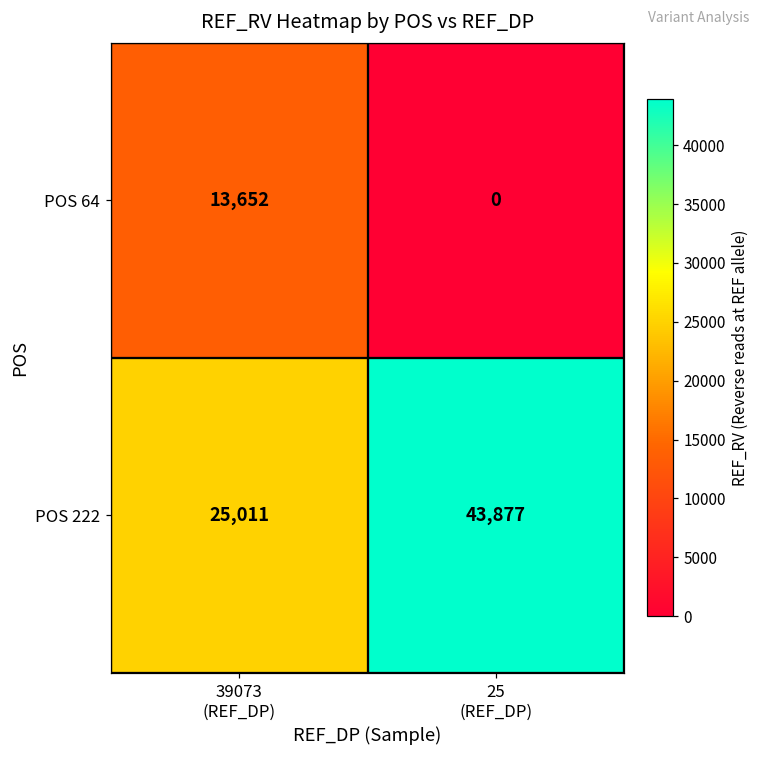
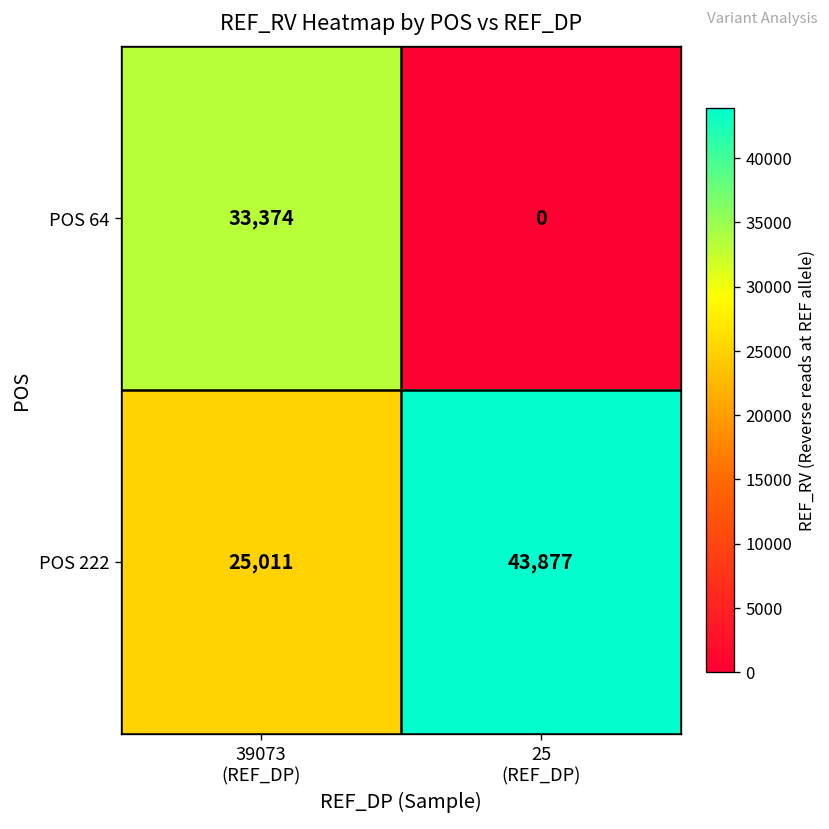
  {
    "POS 64": {
-     "39073 (REF_DP)": "13,652",
+     "39073 (REF_DP)": "33,374",
      "25 (REF_DP)": "0"
    },
    "POS 222": {
      "39073 (REF_DP)": "25,011",
      "25 (REF_DP)": "43,877"
    }
  }
